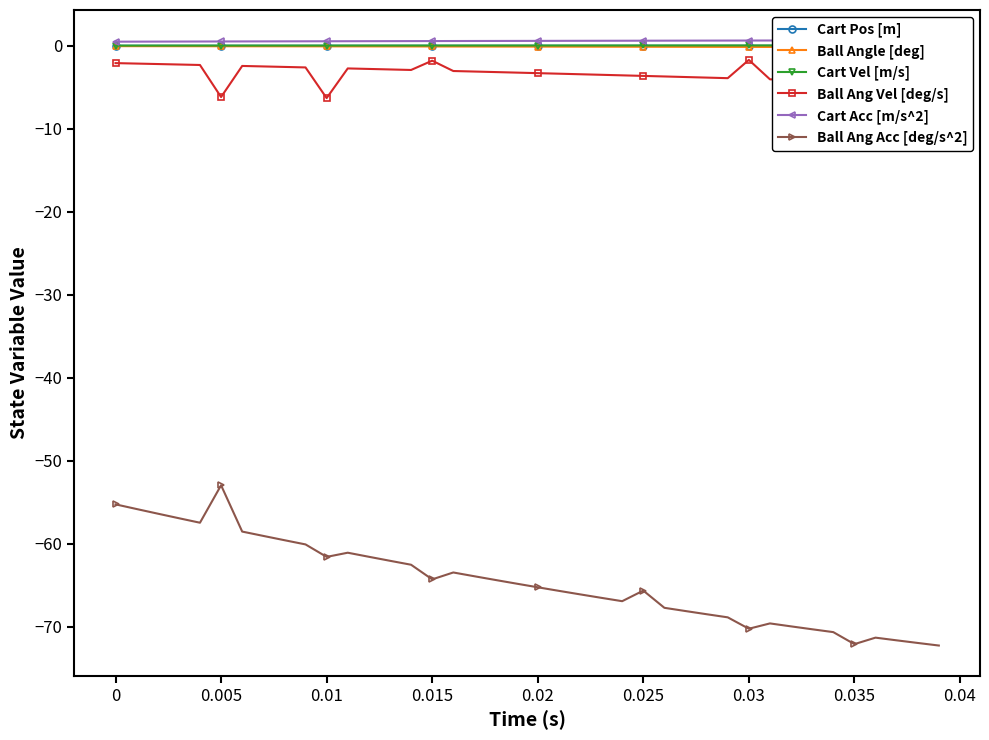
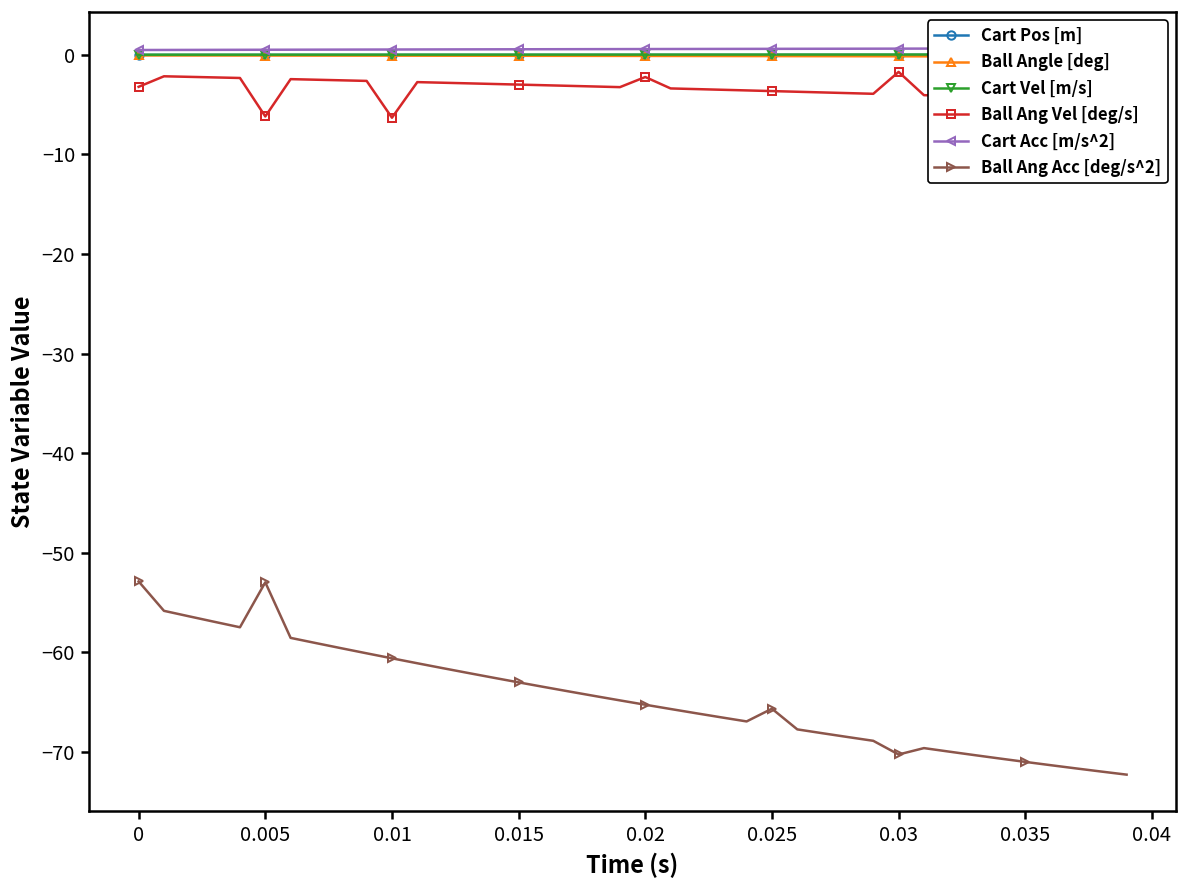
  {
    "Ball Ang Vel [deg/s]": {
-     "0": -2,
+     "0": -3,
      "0.005": -6,
      "0.01": -6,
-     "0.015": -2,
-     "0.02": -3,
+     "0.015": -3,
+     "0.02": -2,
      "0.025": -4,
      "0.03": -2
    },
    "Cart Acc [m/s^2]": {
      "0": 0,
      "0.005": 1,
      "0.01": 1,
      "0.015": 1,
      "0.02": 1,
      "0.025": 1,
      "0.03": 1
    },
    "Ball Ang Acc [deg/s^2]": {
-     "0": -55,
+     "0": -53,
      "0.005": -53,
-     "0.01": -62,
-     "0.015": -64,
+     "0.01": -61,
+     "0.015": -63,
      "0.02": -65,
      "0.025": -66,
      "0.03": -70,
-     "0.035": -72
+     "0.035": -71
    }
  }
